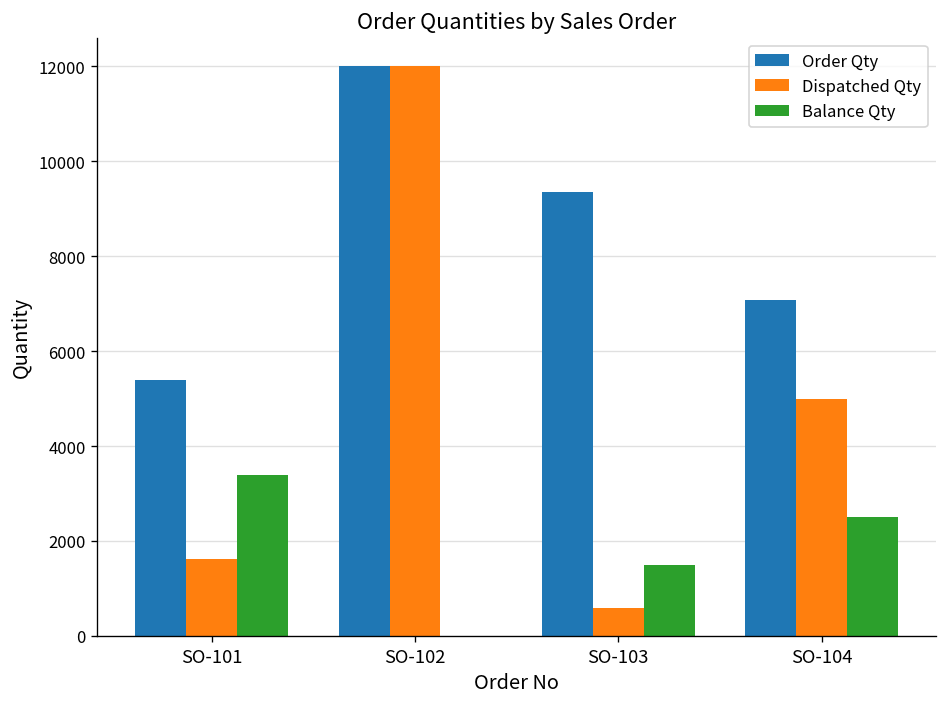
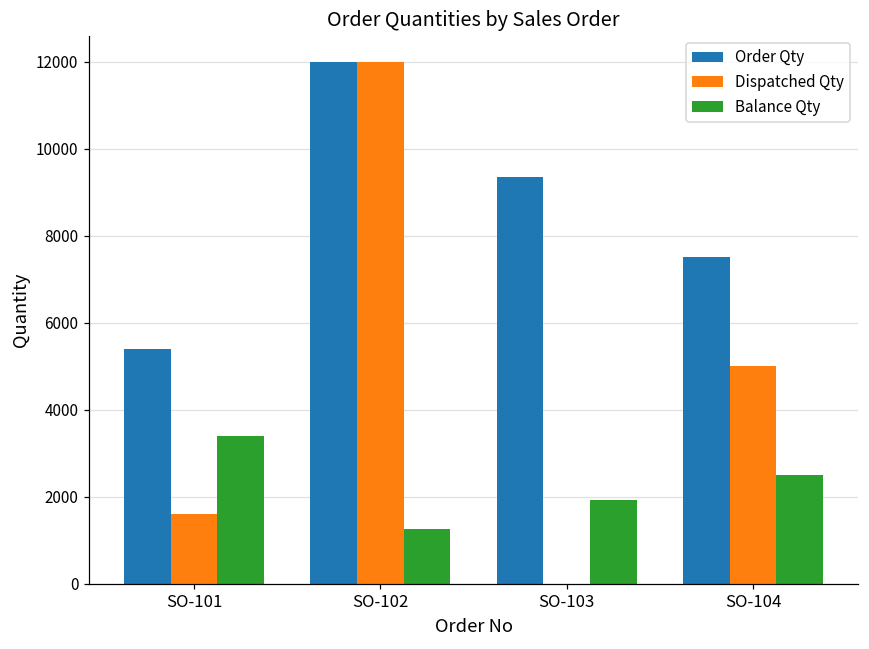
  {
    "Order Qty": {
      "SO-101": 5400,
      "SO-102": 12000,
      "SO-103": 9300,
-     "SO-104": 7100
+     "SO-104": 7500
    },
    "Dispatched Qty": {
      "SO-101": 1600,
      "SO-102": 12000,
-     "SO-103": 600,
+     "SO-103": 0,
      "SO-104": 5000
    },
    "Balance Qty": {
      "SO-101": 3400,
-     "SO-102": 0,
-     "SO-103": 1500,
+     "SO-102": 1300,
+     "SO-103": 1900,
      "SO-104": 2500
    }
  }
